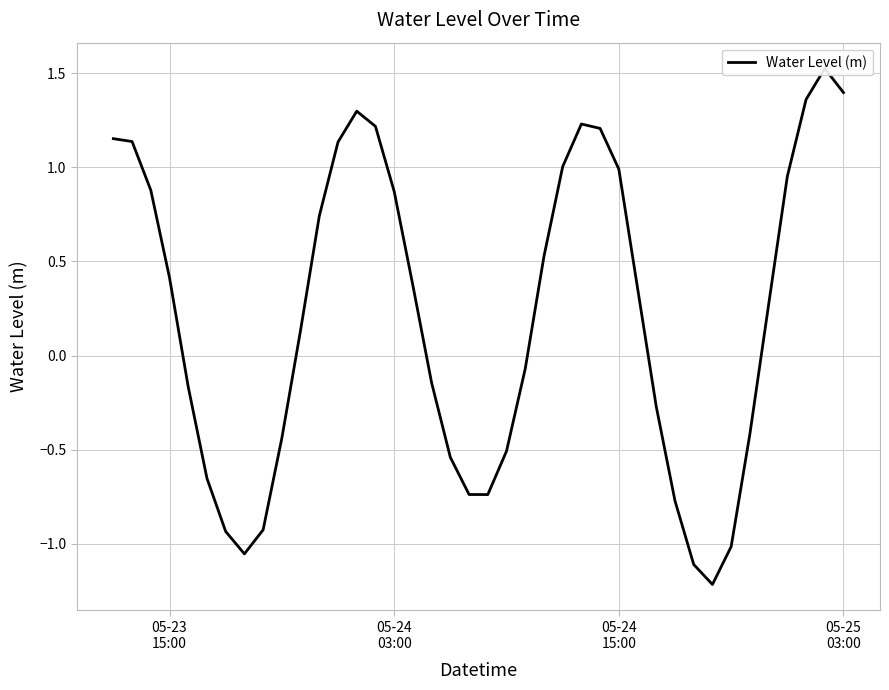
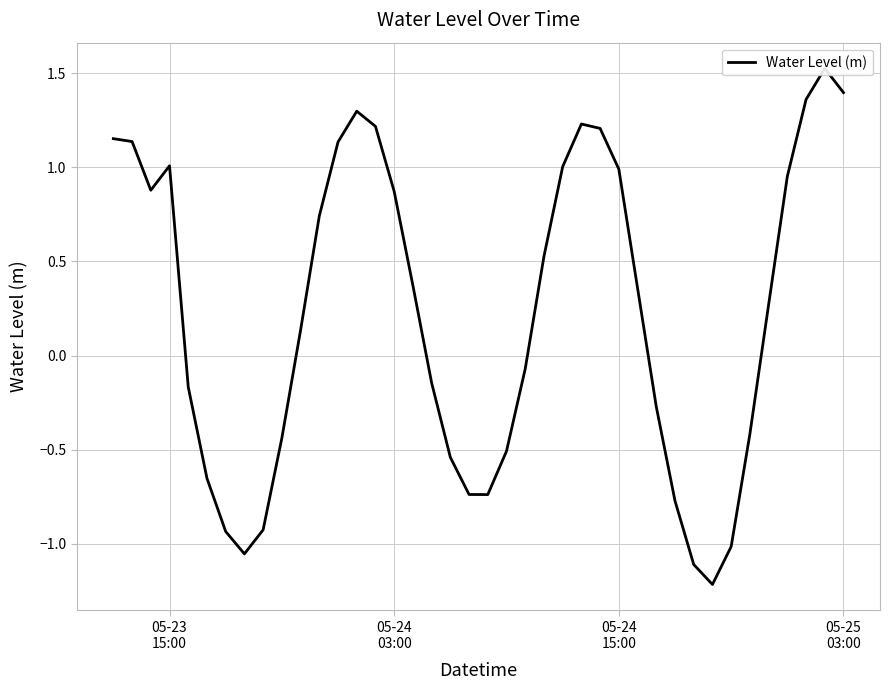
  {
-   "05-23 15:00": 0.41,
+   "05-23 15:00": 1.01,
    "05-24 03:00": 0.87,
    "05-24 15:00": 0.99,
    "05-25 03:00": 1.40
  }
